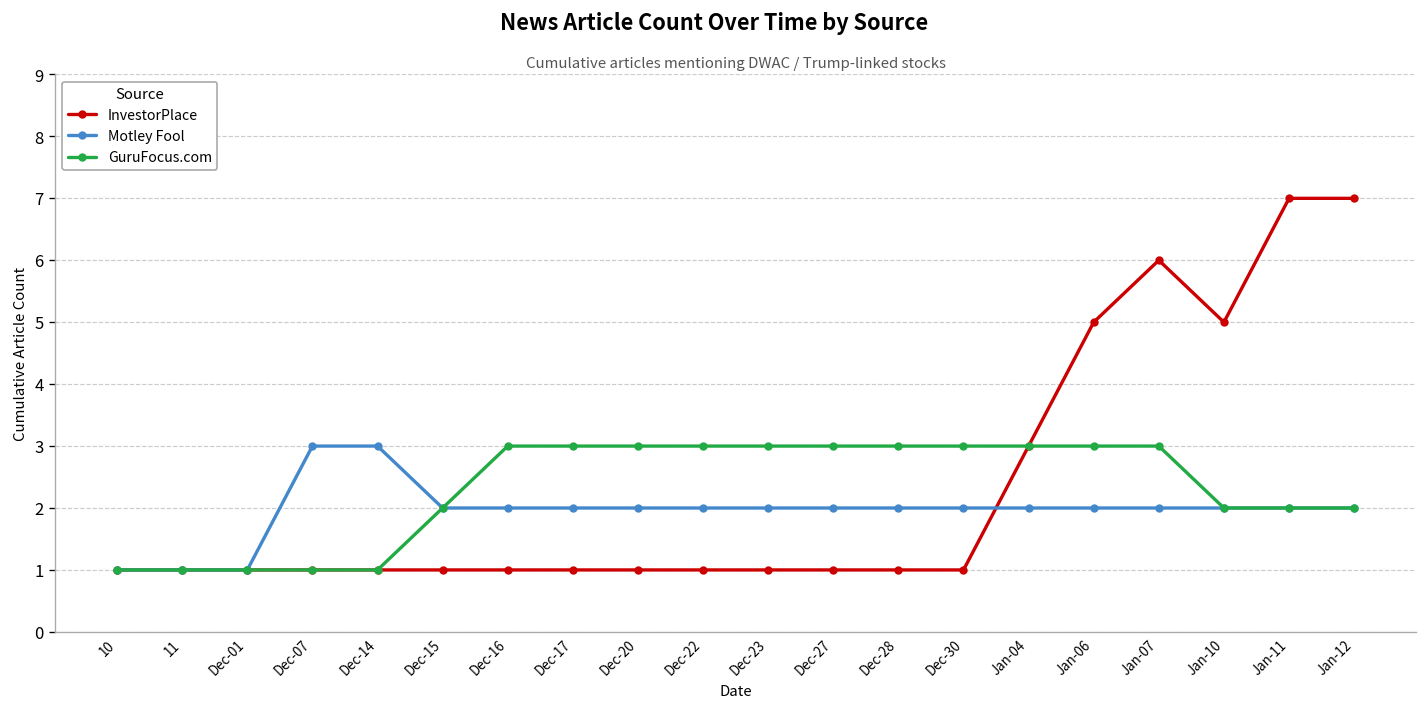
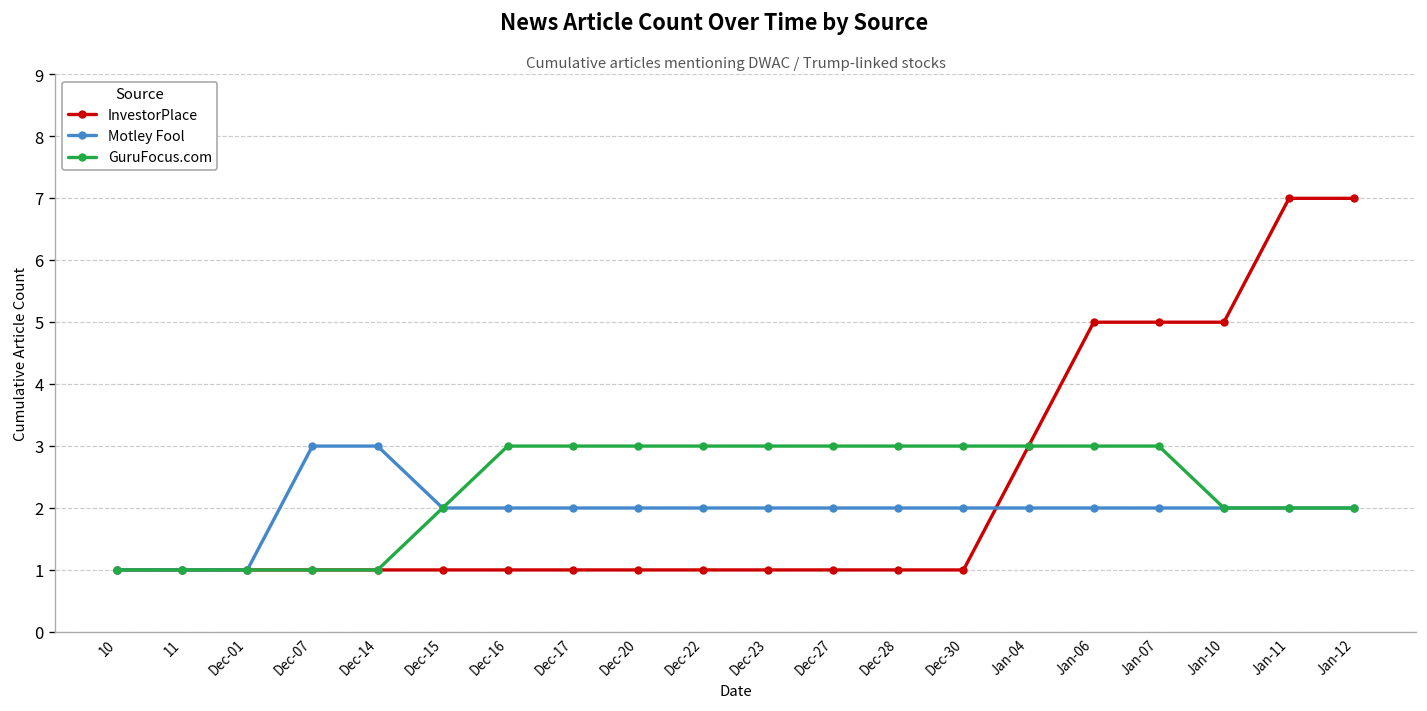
  {
    "InvestorPlace": {
      "Dec-15": 1,
      "Dec-16": 1,
      "Dec-17": 1,
      "Dec-20": 1,
      "Dec-22": 1,
      "Dec-23": 1,
      "Dec-27": 1,
      "Dec-28": 1,
      "Dec-30": 1,
      "Jan-06": 5,
-     "Jan-07": 6,
+     "Jan-07": 5,
      "Jan-10": 5,
      "Jan-11": 7,
      "Jan-12": 7
    },
    "Motley Fool": {
      "Dec-07": 3,
      "Dec-14": 3,
      "Dec-16": 2,
      "Dec-17": 2,
      "Dec-20": 2,
      "Dec-22": 2,
      "Dec-23": 2,
      "Dec-27": 2,
      "Dec-28": 2,
      "Dec-30": 2,
      "Jan-04": 2,
      "Jan-06": 2,
      "Jan-07": 2
    },
    "GuruFocus.com": {
      "Dec-16": 3,
      "Dec-17": 3,
      "Dec-20": 3,
      "Dec-22": 3,
      "Dec-23": 3,
      "Dec-27": 3,
      "Dec-28": 3,
      "Dec-30": 3,
      "Jan-06": 3,
      "Jan-07": 3
    }
  }
